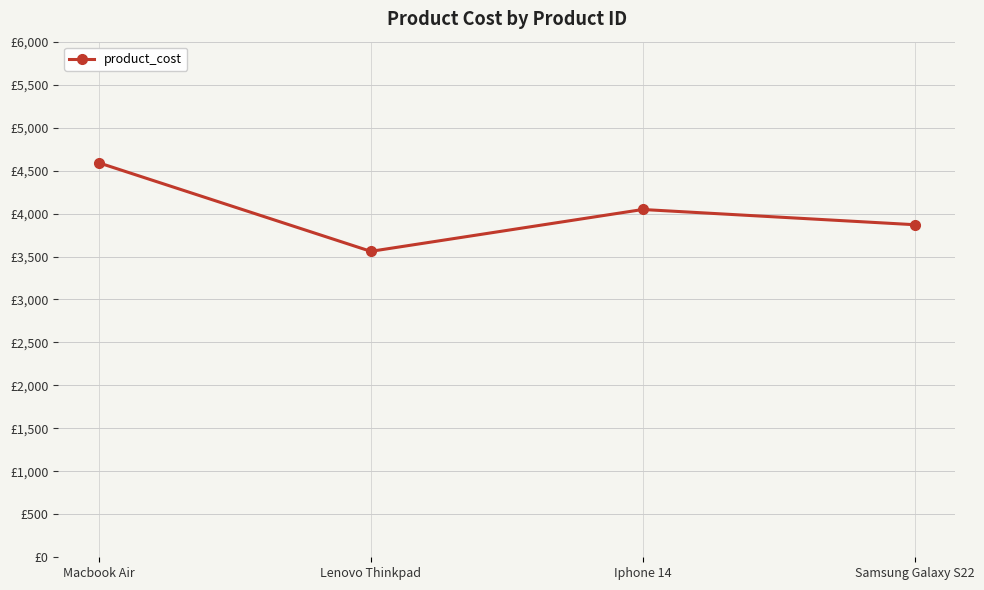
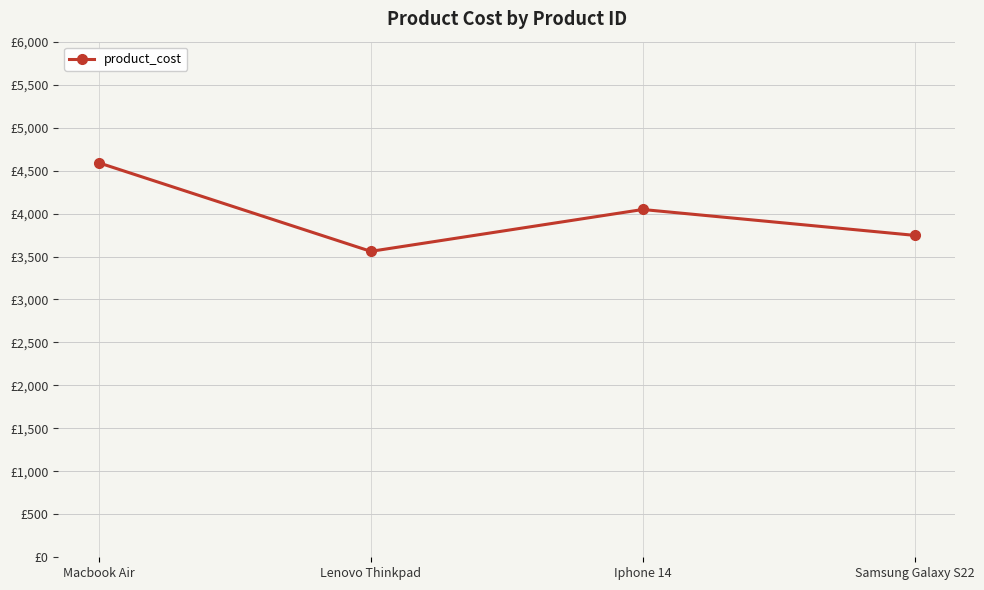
  {
    "Macbook Air": "£4,600",
    "Lenovo Thinkpad": "£3,600",
    "Iphone 14": "£4,000",
-   "Samsung Galaxy S22": "£3,900"
+   "Samsung Galaxy S22": "£3,700"
  }
